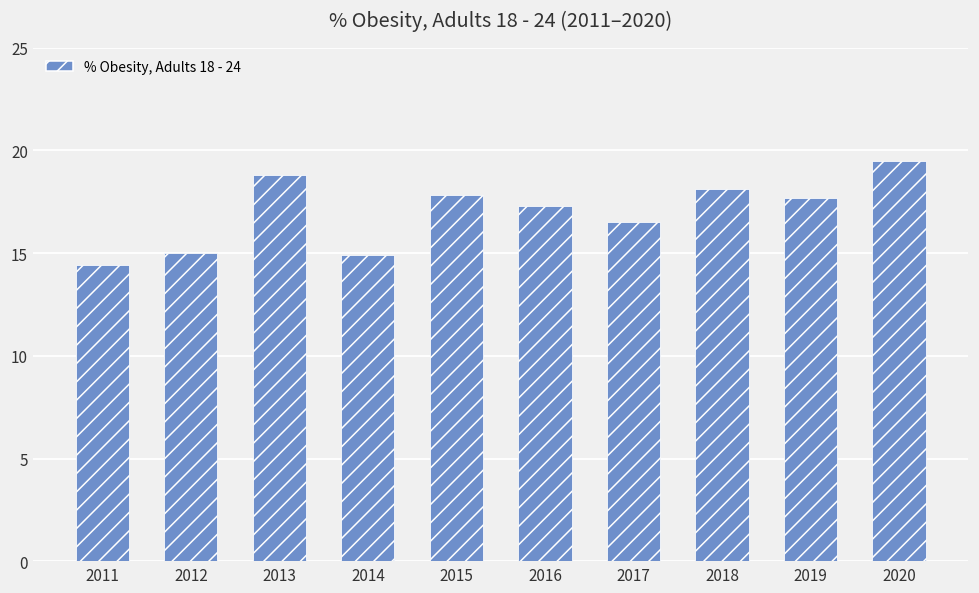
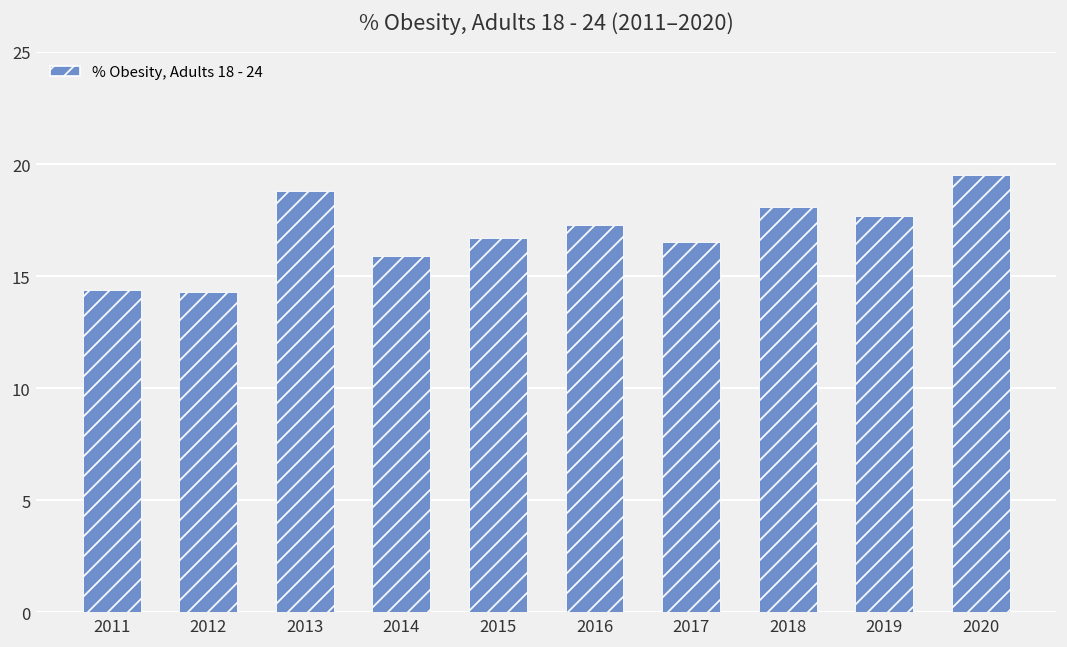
  {
    "2011": 14.4,
-   "2012": 15.0,
+   "2012": 14.3,
    "2013": 18.8,
-   "2014": 14.9,
-   "2015": 17.8,
+   "2014": 15.9,
+   "2015": 16.7,
    "2016": 17.3,
    "2017": 16.5,
    "2018": 18.1,
    "2019": 17.7,
    "2020": 19.5
  }
